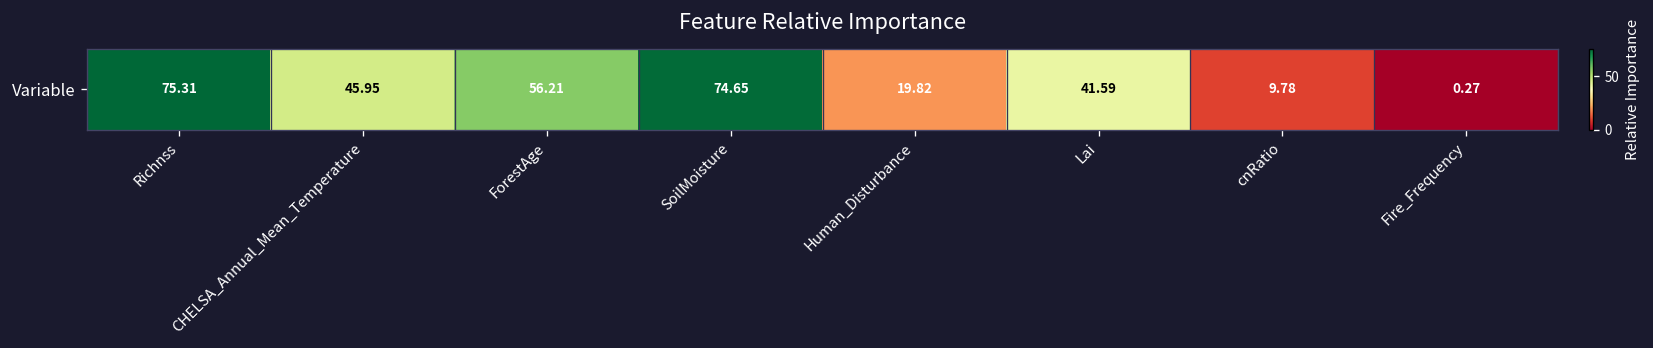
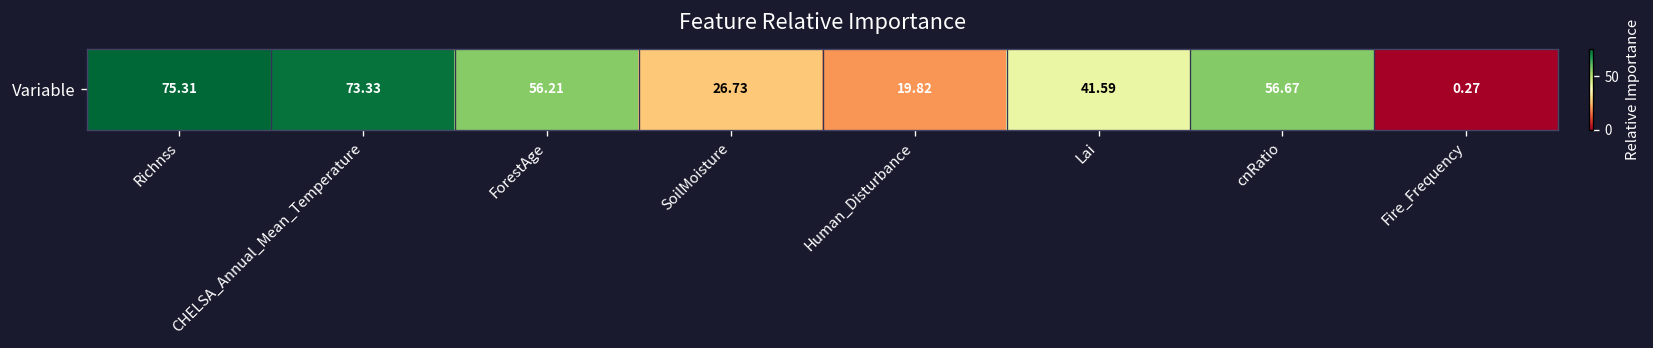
  {
    "Variable": {
      "Richnss": 75.31,
-     "CHELSA_Annual_Mean_Temperature": 45.95,
+     "CHELSA_Annual_Mean_Temperature": 73.33,
      "ForestAge": 56.21,
-     "SoilMoisture": 74.65,
+     "SoilMoisture": 26.73,
      "Human_Disturbance": 19.82,
      "Lai": 41.59,
-     "cnRatio": 9.78,
+     "cnRatio": 56.67,
      "Fire_Frequency": 0.27
    }
  }
